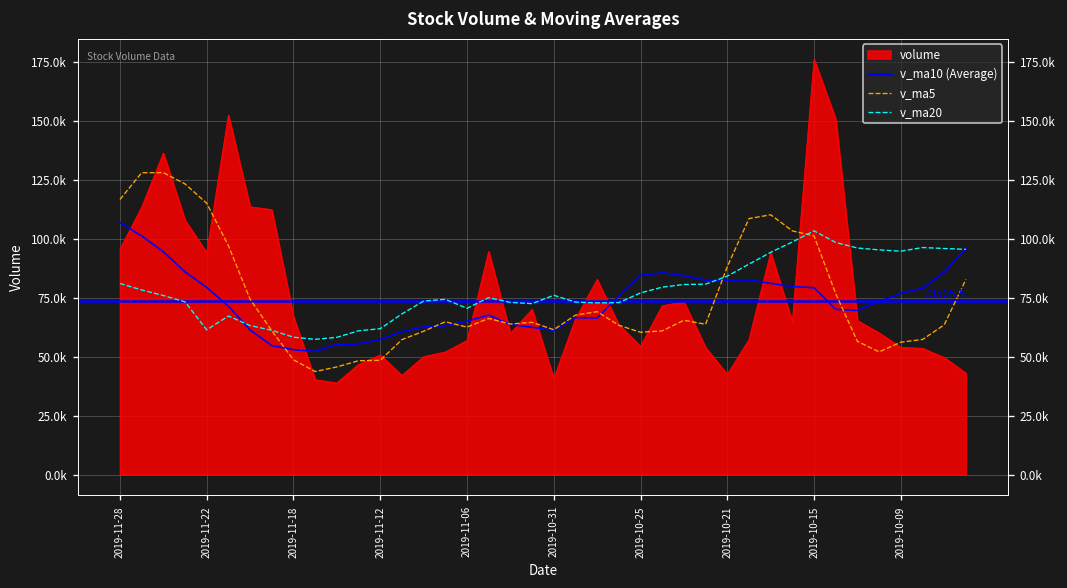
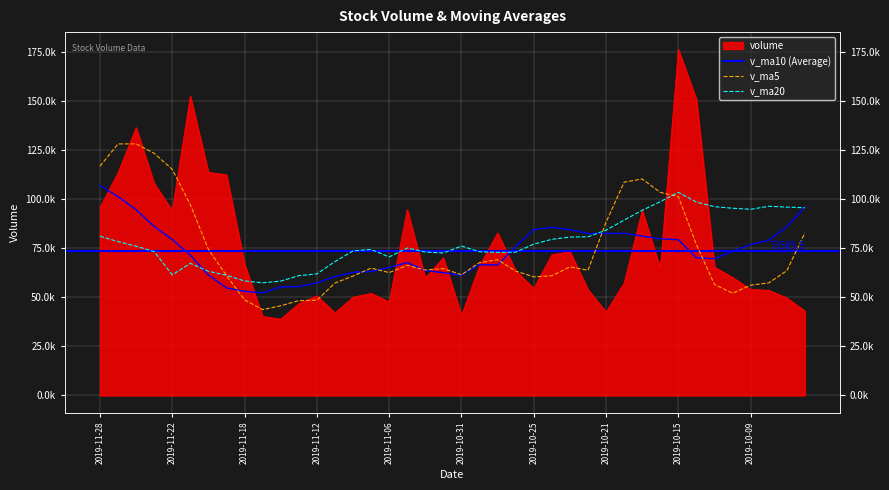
  {
    "volume": {
      "2019-11-28": 96000,
      "2019-11-22": 94000,
      "2019-11-18": 67000,
      "2019-11-12": 51000,
-     "2019-11-06": 57000,
+     "2019-11-06": 48000,
      "2019-10-31": 41000,
      "2019-10-25": 54000,
      "2019-10-21": 43000,
      "2019-10-15": 176000,
      "2019-10-09": 54000
    },
    "v_ma5": {
      "2019-11-28": 117000,
      "2019-11-22": 115000,
      "2019-11-18": 49000,
      "2019-11-12": 49000,
      "2019-11-06": 63000,
      "2019-10-25": 60000,
      "2019-10-21": 88000,
      "2019-10-15": 101000,
      "2019-10-09": 56000
    },
    "v_ma20": {
      "2019-11-28": 81000,
      "2019-11-22": 61000,
      "2019-11-18": 58000,
      "2019-11-12": 62000,
      "2019-11-06": 71000,
      "2019-10-31": 76000,
      "2019-10-25": 77000,
      "2019-10-21": 84000,
      "2019-10-15": 104000,
      "2019-10-09": 95000
    }
  }
